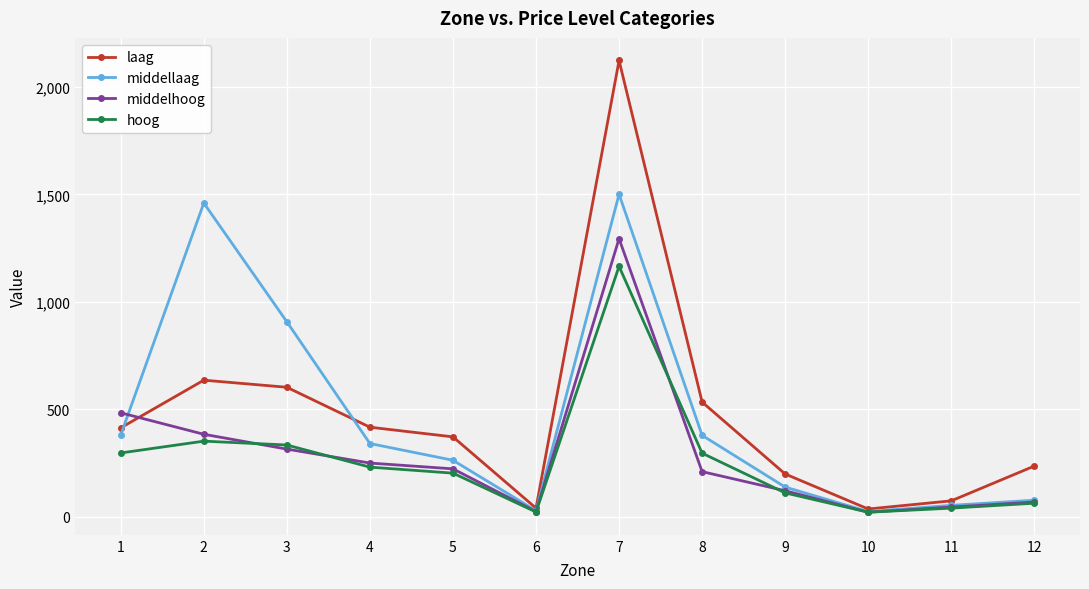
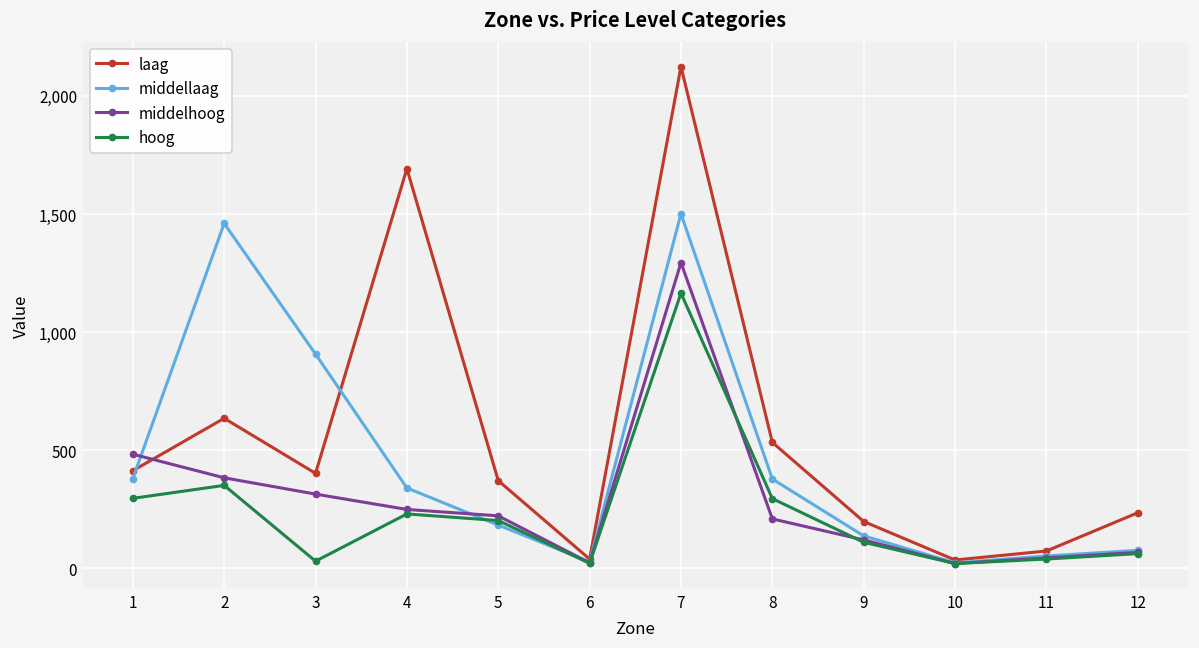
  {
    "laag": {
      "1": "410",
      "2": "640",
-     "3": "600",
-     "4": "420",
+     "3": "400",
+     "4": "1,690",
      "5": "370",
      "6": "40",
      "7": "2,120",
      "8": "530",
      "9": "200",
      "10": "40",
      "11": "70",
      "12": "240"
    },
    "middellaag": {
      "1": "380",
      "2": "1,460",
      "3": "910",
      "4": "340",
-     "5": "260",
+     "5": "180",
      "7": "1,500",
      "8": "380",
      "9": "140"
    },
    "middelhoog": {
      "1": "480",
      "2": "380",
      "3": "310",
      "4": "250",
      "5": "220",
      "7": "1,290",
      "8": "210"
    },
    "hoog": {
      "1": "300",
      "2": "350",
-     "3": "330",
+     "3": "30",
      "4": "230",
      "5": "200",
      "7": "1,170",
      "8": "300"
    }
  }
